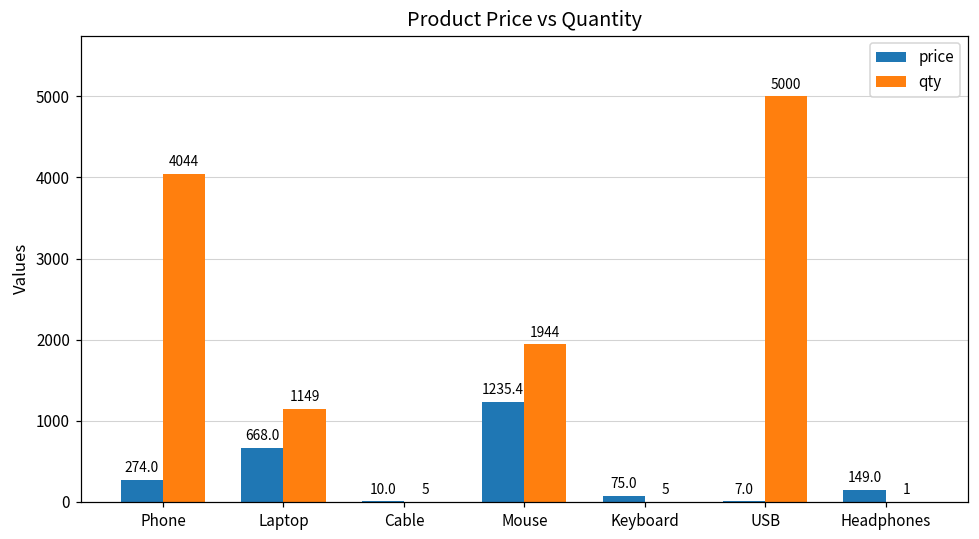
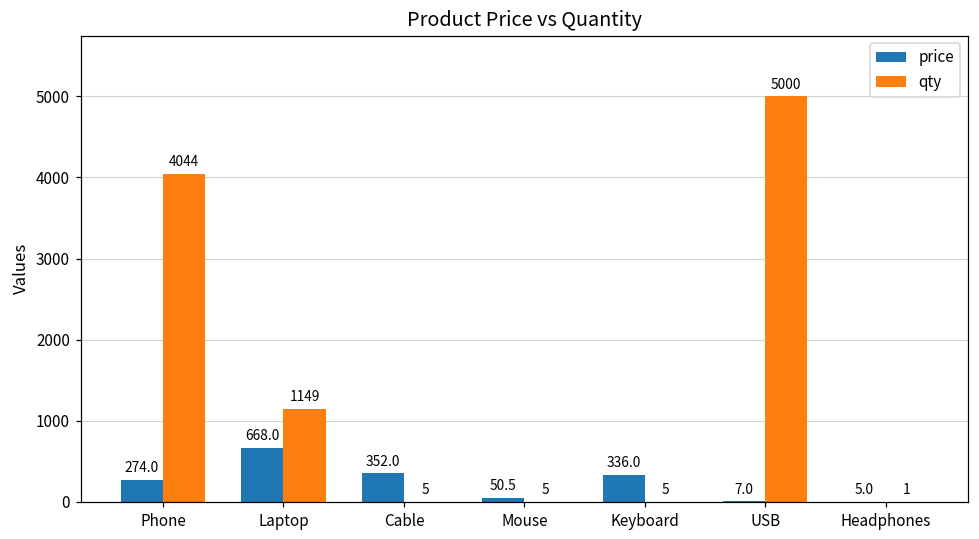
  {
    "price": {
      "Phone": 274.0,
      "Laptop": 668.0,
-     "Cable": 10.0,
-     "Mouse": 1235.4,
-     "Keyboard": 75.0,
+     "Cable": 352.0,
+     "Mouse": 50.5,
+     "Keyboard": 336.0,
      "USB": 7.0,
-     "Headphones": 149.0
+     "Headphones": 5.0
    },
    "qty": {
      "Phone": 4044,
      "Laptop": 1149,
      "Cable": 5,
-     "Mouse": 1944,
+     "Mouse": 5,
      "Keyboard": 5,
      "USB": 5000,
      "Headphones": 1
    }
  }
